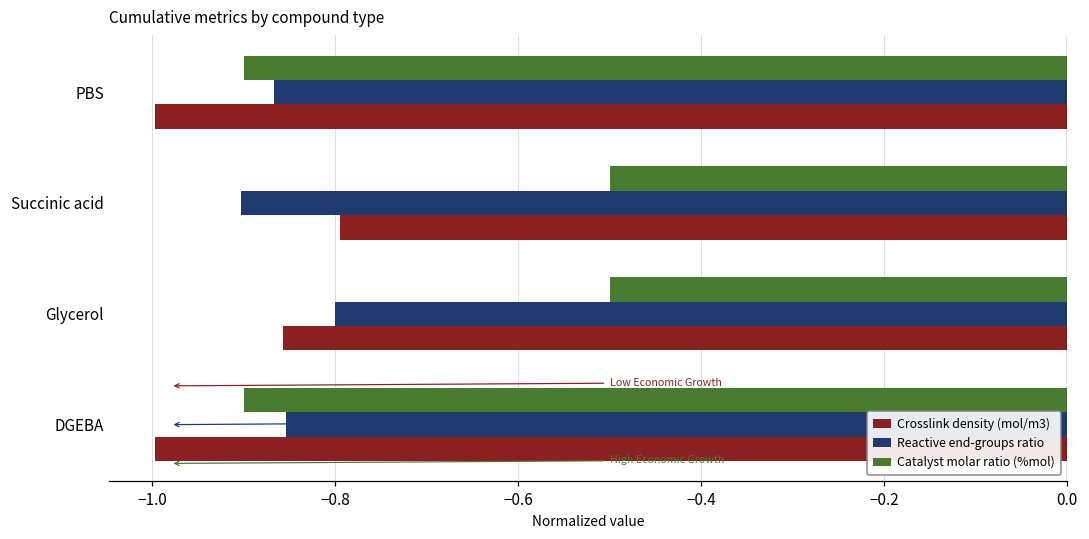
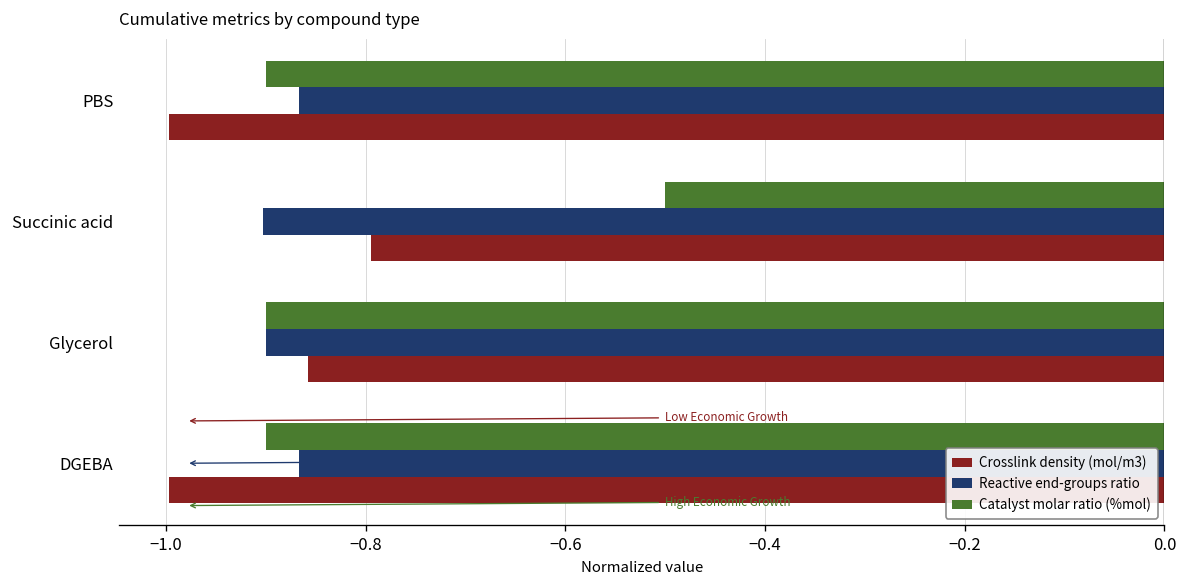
  {
    "Crosslink density (mol/m3)": {
      "PBS": -1.00,
      "Succinic acid": -0.79,
      "Glycerol": -0.86,
      "DGEBA": -1.00
    },
    "Reactive end-groups ratio": {
      "PBS": -0.87,
      "Succinic acid": -0.90,
-     "Glycerol": -0.8,
-     "DGEBA": -0.85
+     "Glycerol": -0.9,
+     "DGEBA": -0.87
    },
    "Catalyst molar ratio (%mol)": {
      "PBS": -0.9,
      "Succinic acid": -0.5,
-     "Glycerol": -0.5,
+     "Glycerol": -0.9,
      "DGEBA": -0.9
    }
  }
